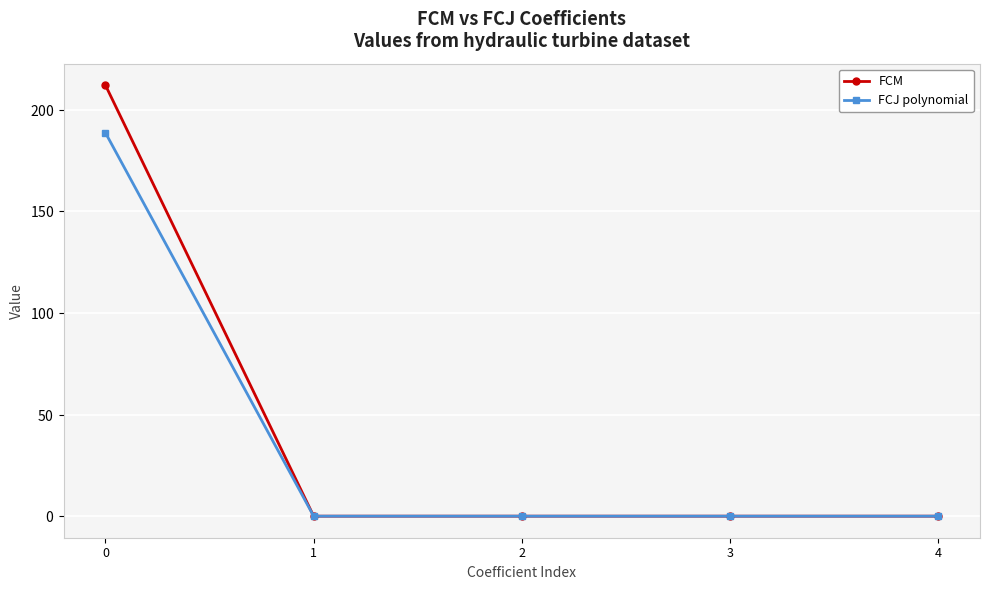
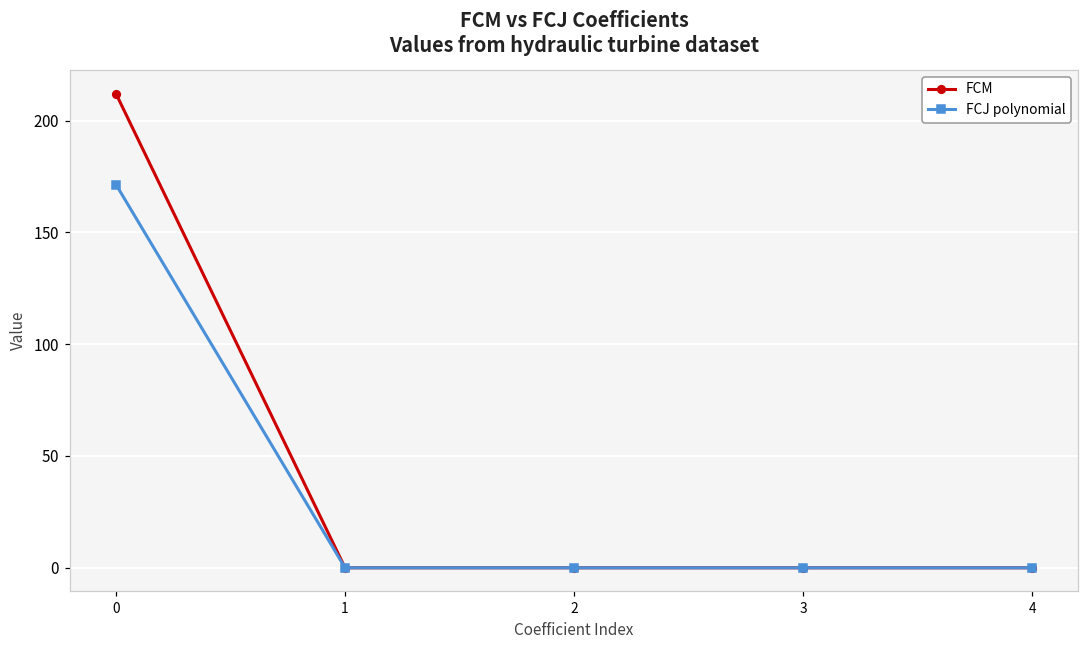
  {
    "FCM": {
      "0": 212
    },
    "FCJ polynomial": {
-     "0": 189
+     "0": 171
    }
  }
